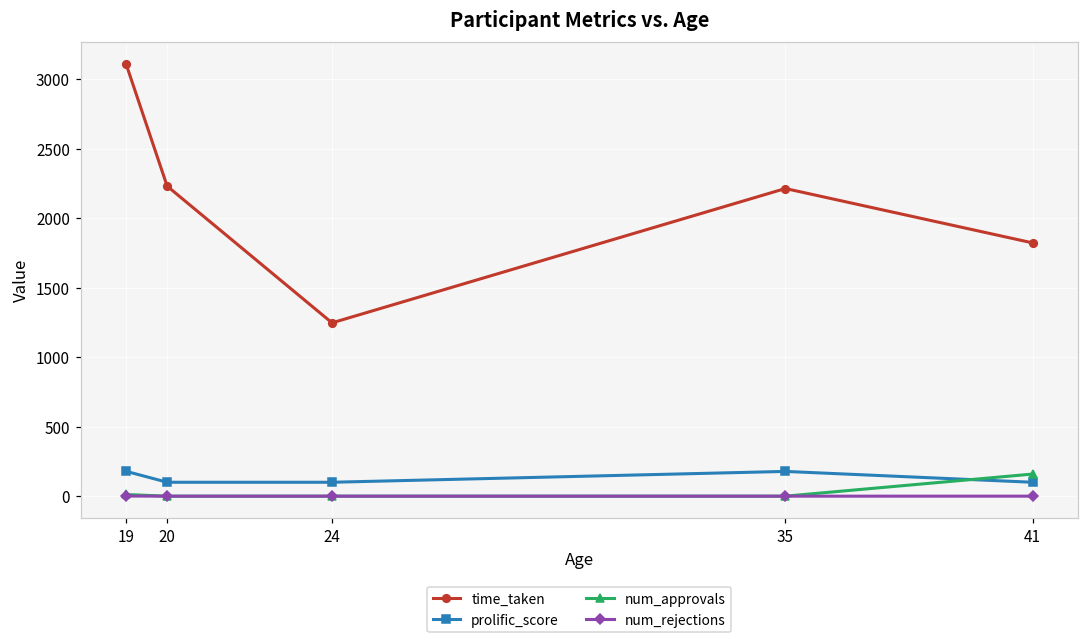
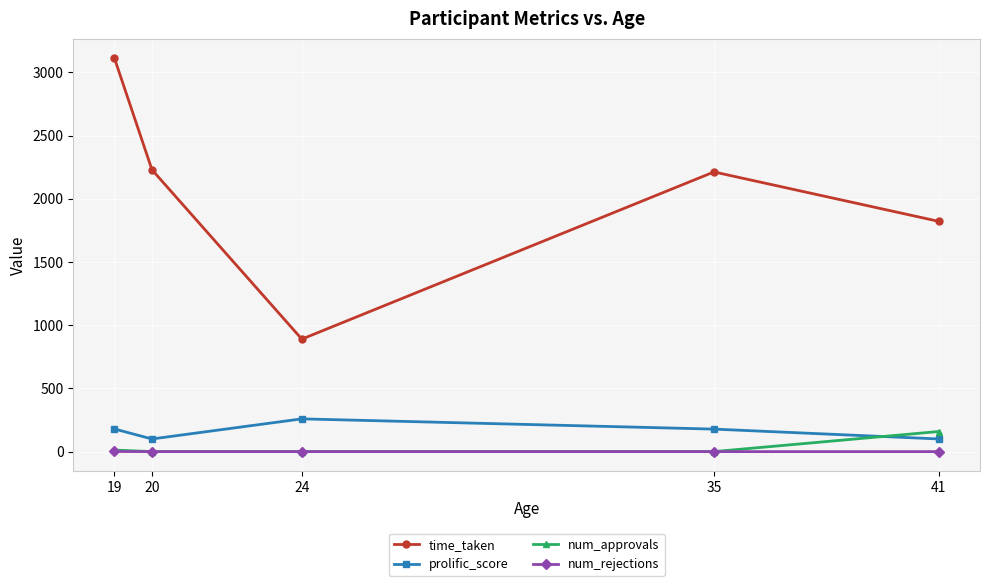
  {
    "time_taken": {
      "19": 3110,
      "20": 2230,
-     "24": 1250,
+     "24": 890,
      "35": 2210,
      "41": 1820
    },
    "prolific_score": {
      "19": 180,
      "20": 100,
-     "24": 100,
+     "24": 260,
      "35": 180,
      "41": 100
    },
    "num_approvals": {
      "41": 160
    },
    "num_rejections": {
      "41": 0
    }
  }
